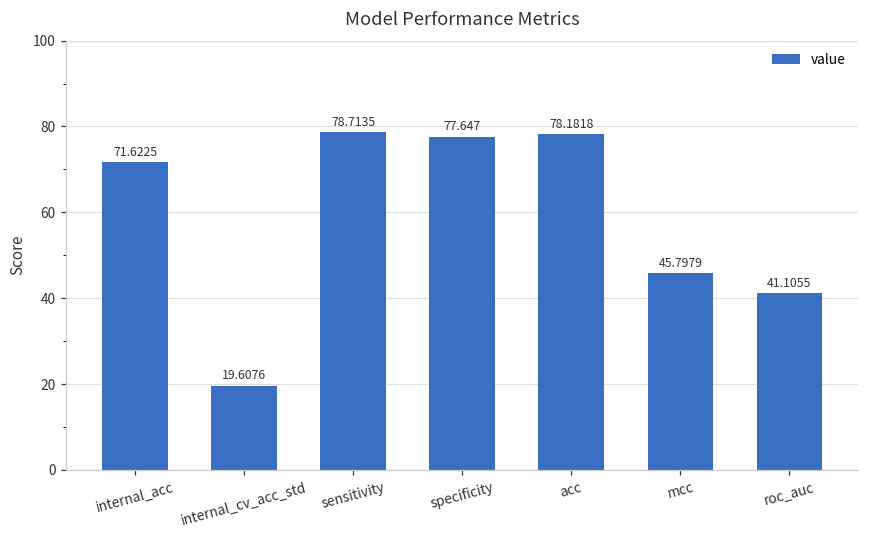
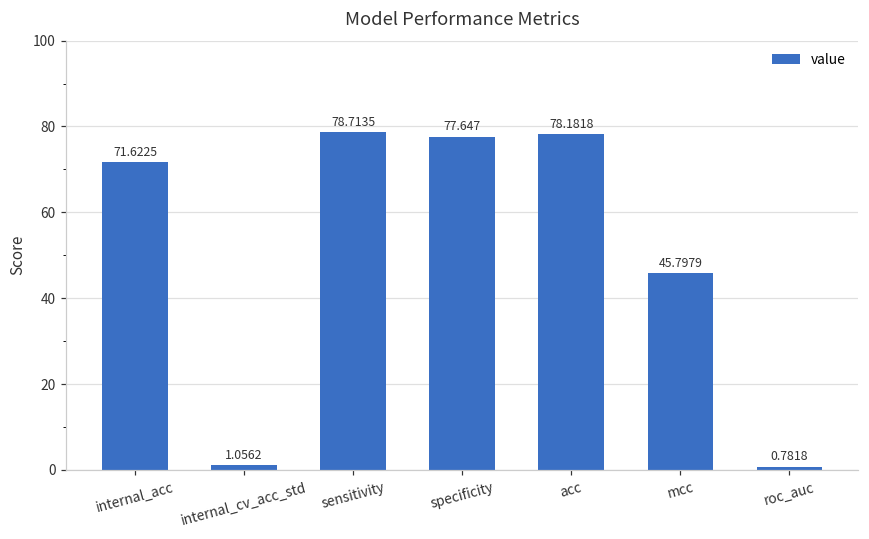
  {
    "internal_acc": 71.6225,
-   "internal_cv_acc_std": 19.6076,
+   "internal_cv_acc_std": 1.0562,
    "sensitivity": 78.7135,
    "specificity": 77.647,
    "acc": 78.1818,
    "mcc": 45.7979,
-   "roc_auc": 41.1055
+   "roc_auc": 0.7818
  }
